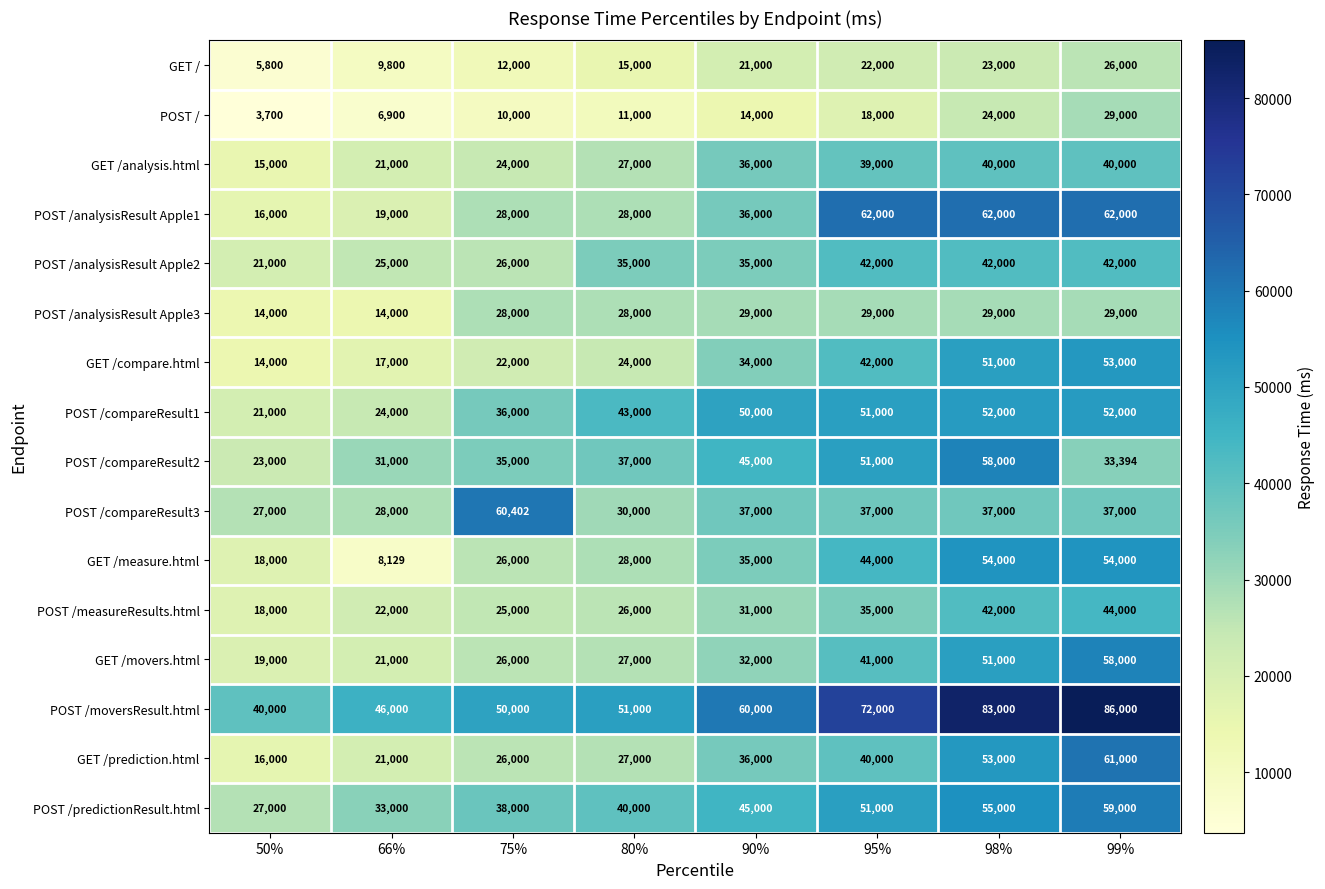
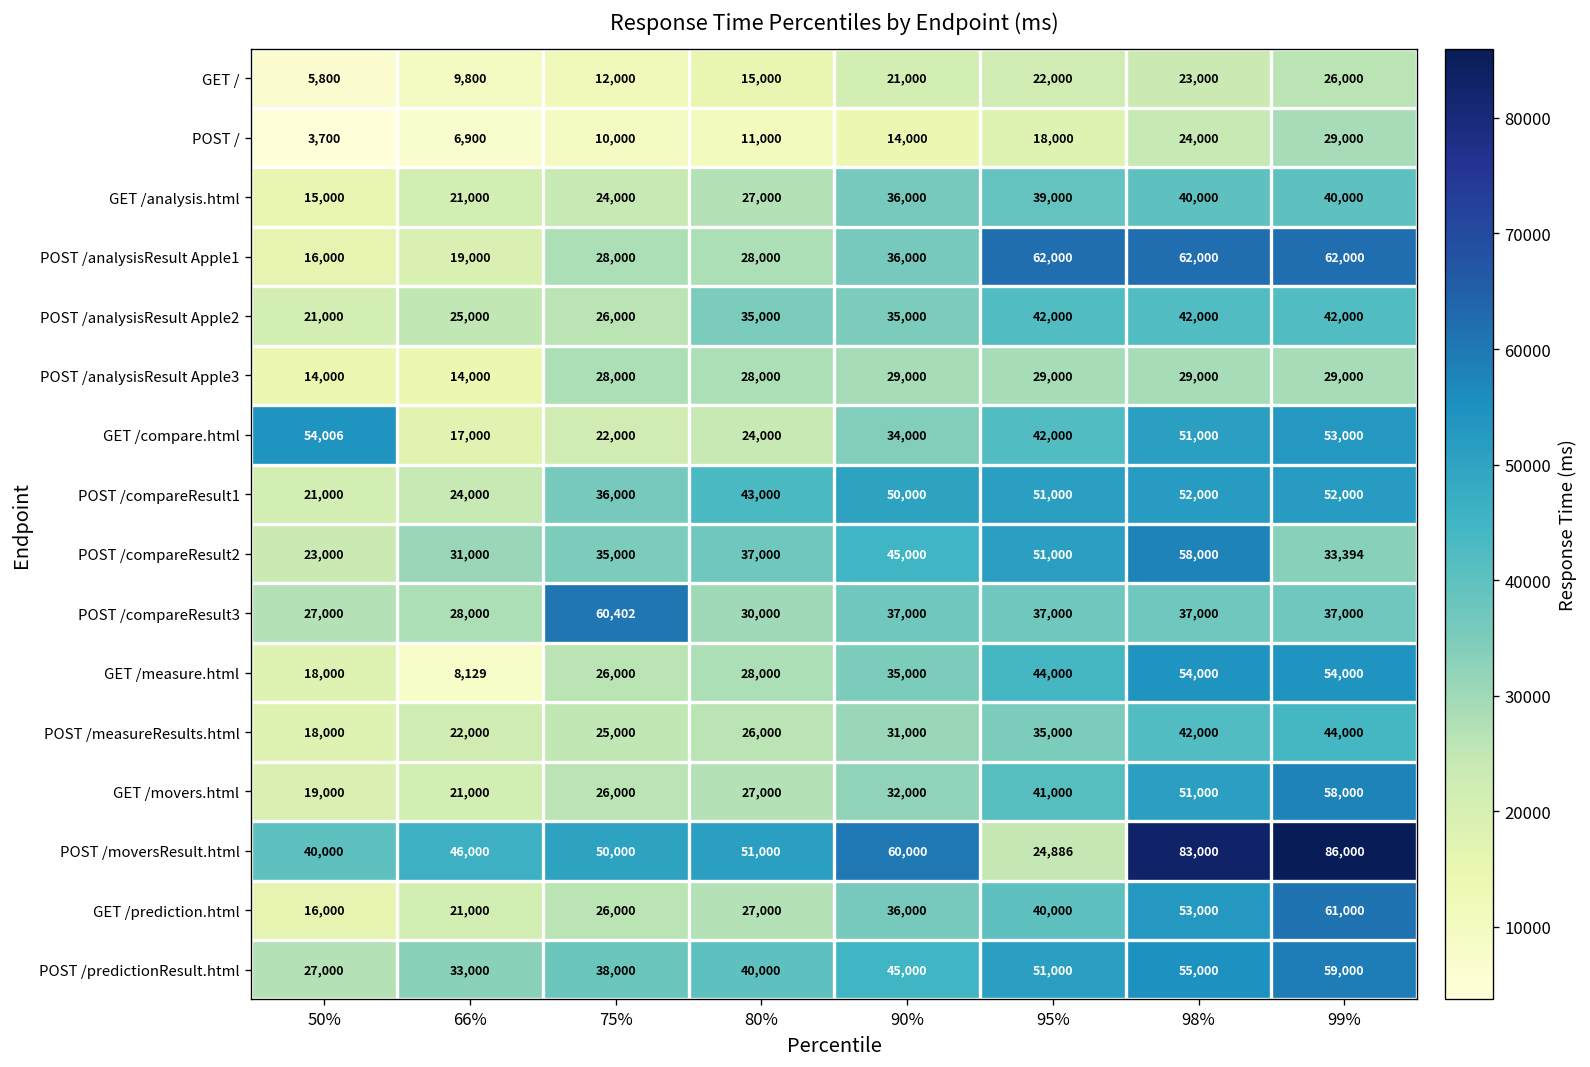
  {
    "GET /": {
      "50%": "5,800",
      "66%": "9,800",
      "75%": "12,000",
      "80%": "15,000",
      "90%": "21,000",
      "95%": "22,000",
      "98%": "23,000",
      "99%": "26,000"
    },
    "POST /": {
      "50%": "3,700",
      "66%": "6,900",
      "75%": "10,000",
      "80%": "11,000",
      "90%": "14,000",
      "95%": "18,000",
      "98%": "24,000",
      "99%": "29,000"
    },
    "GET /analysis.html": {
      "50%": "15,000",
      "66%": "21,000",
      "75%": "24,000",
      "80%": "27,000",
      "90%": "36,000",
      "95%": "39,000",
      "98%": "40,000",
      "99%": "40,000"
    },
    "POST /analysisResult Apple1": {
      "50%": "16,000",
      "66%": "19,000",
      "75%": "28,000",
      "80%": "28,000",
      "90%": "36,000",
      "95%": "62,000",
      "98%": "62,000",
      "99%": "62,000"
    },
    "POST /analysisResult Apple2": {
      "50%": "21,000",
      "66%": "25,000",
      "75%": "26,000",
      "80%": "35,000",
      "90%": "35,000",
      "95%": "42,000",
      "98%": "42,000",
      "99%": "42,000"
    },
    "POST /analysisResult Apple3": {
      "50%": "14,000",
      "66%": "14,000",
      "75%": "28,000",
      "80%": "28,000",
      "90%": "29,000",
      "95%": "29,000",
      "98%": "29,000",
      "99%": "29,000"
    },
    "GET /compare.html": {
-     "50%": "14,000",
+     "50%": "54,006",
      "66%": "17,000",
      "75%": "22,000",
      "80%": "24,000",
      "90%": "34,000",
      "95%": "42,000",
      "98%": "51,000",
      "99%": "53,000"
    },
    "POST /compareResult1": {
      "50%": "21,000",
      "66%": "24,000",
      "75%": "36,000",
      "80%": "43,000",
      "90%": "50,000",
      "95%": "51,000",
      "98%": "52,000",
      "99%": "52,000"
    },
    "POST /compareResult2": {
      "50%": "23,000",
      "66%": "31,000",
      "75%": "35,000",
      "80%": "37,000",
      "90%": "45,000",
      "95%": "51,000",
      "98%": "58,000",
      "99%": "33,394"
    },
    "POST /compareResult3": {
      "50%": "27,000",
      "66%": "28,000",
      "75%": "60,402",
      "80%": "30,000",
      "90%": "37,000",
      "95%": "37,000",
      "98%": "37,000",
      "99%": "37,000"
    },
    "GET /measure.html": {
      "50%": "18,000",
      "66%": "8,129",
      "75%": "26,000",
      "80%": "28,000",
      "90%": "35,000",
      "95%": "44,000",
      "98%": "54,000",
      "99%": "54,000"
    },
    "POST /measureResults.html": {
      "50%": "18,000",
      "66%": "22,000",
      "75%": "25,000",
      "80%": "26,000",
      "90%": "31,000",
      "95%": "35,000",
      "98%": "42,000",
      "99%": "44,000"
    },
    "GET /movers.html": {
      "50%": "19,000",
      "66%": "21,000",
      "75%": "26,000",
      "80%": "27,000",
      "90%": "32,000",
      "95%": "41,000",
      "98%": "51,000",
      "99%": "58,000"
    },
    "POST /moversResult.html": {
      "50%": "40,000",
      "66%": "46,000",
      "75%": "50,000",
      "80%": "51,000",
      "90%": "60,000",
-     "95%": "72,000",
+     "95%": "24,886",
      "98%": "83,000",
      "99%": "86,000"
    },
    "GET /prediction.html": {
      "50%": "16,000",
      "66%": "21,000",
      "75%": "26,000",
      "80%": "27,000",
      "90%": "36,000",
      "95%": "40,000",
      "98%": "53,000",
      "99%": "61,000"
    },
    "POST /predictionResult.html": {
      "50%": "27,000",
      "66%": "33,000",
      "75%": "38,000",
      "80%": "40,000",
      "90%": "45,000",
      "95%": "51,000",
      "98%": "55,000",
      "99%": "59,000"
    }
  }
